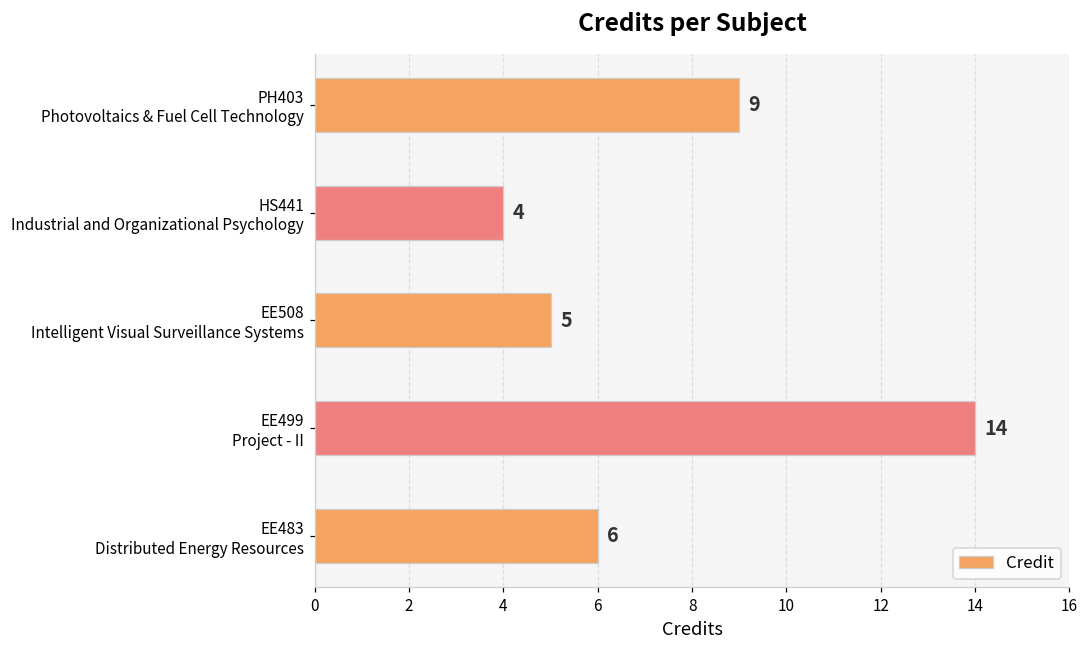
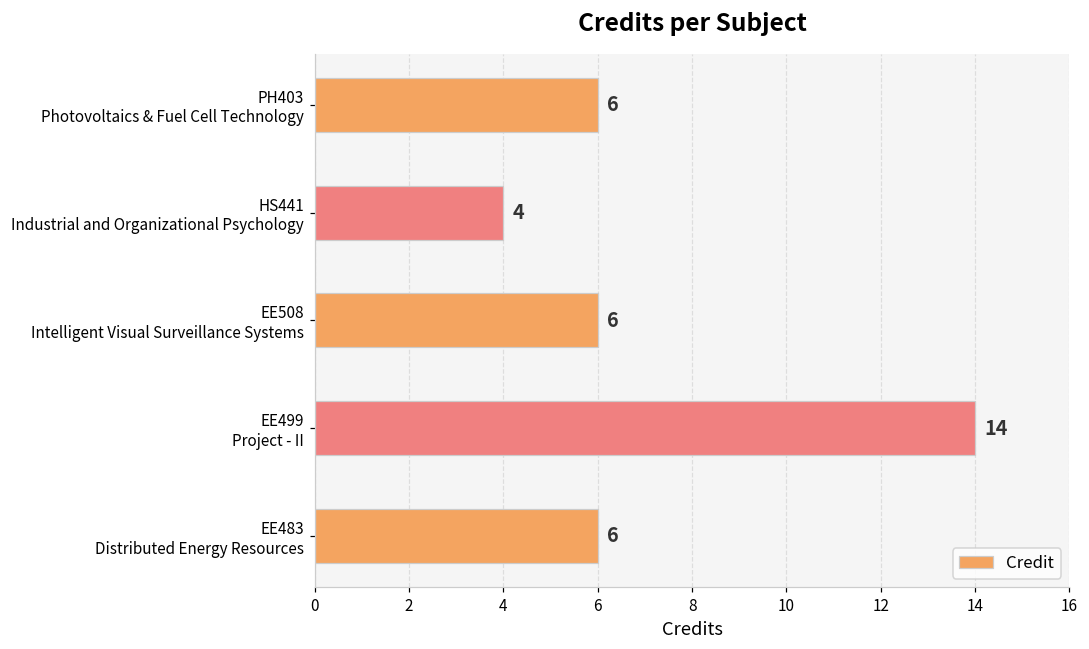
  {
-   "PH403 Photovoltaics & Fuel Cell Technology": 9,
+   "PH403 Photovoltaics & Fuel Cell Technology": 6,
    "HS441 Industrial and Organizational Psychology": 4,
-   "EE508 Intelligent Visual Surveillance Systems": 5,
+   "EE508 Intelligent Visual Surveillance Systems": 6,
    "EE499 Project - II": 14,
    "EE483 Distributed Energy Resources": 6
  }
